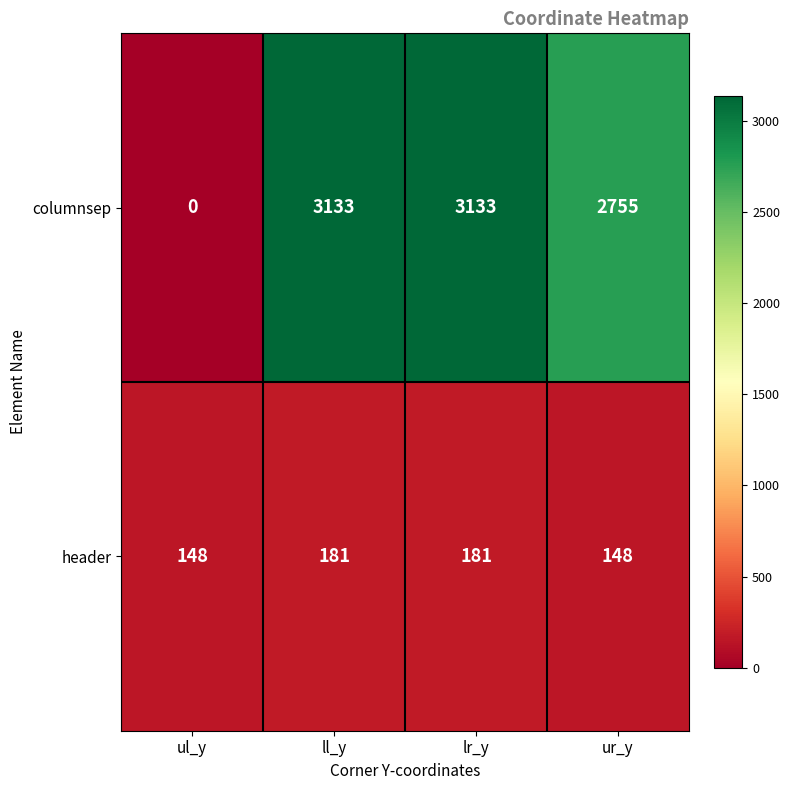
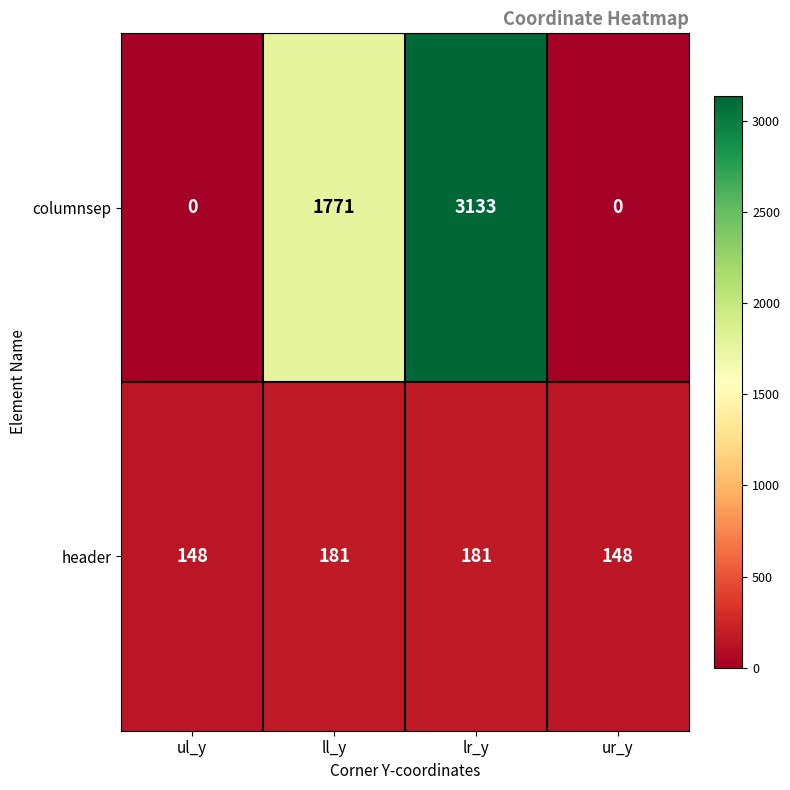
  {
    "columnsep": {
      "ul_y": 0,
-     "ll_y": 3133,
+     "ll_y": 1771,
      "lr_y": 3133,
-     "ur_y": 2755
+     "ur_y": 0
    },
    "header": {
      "ul_y": 148,
      "ll_y": 181,
      "lr_y": 181,
      "ur_y": 148
    }
  }
